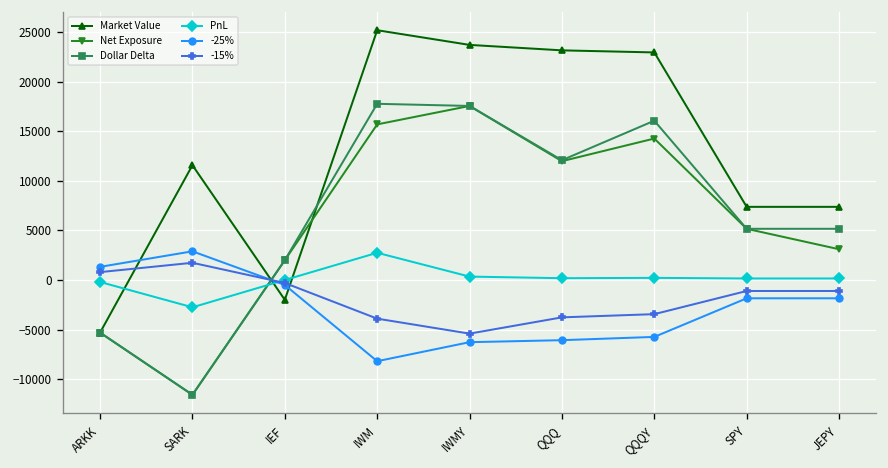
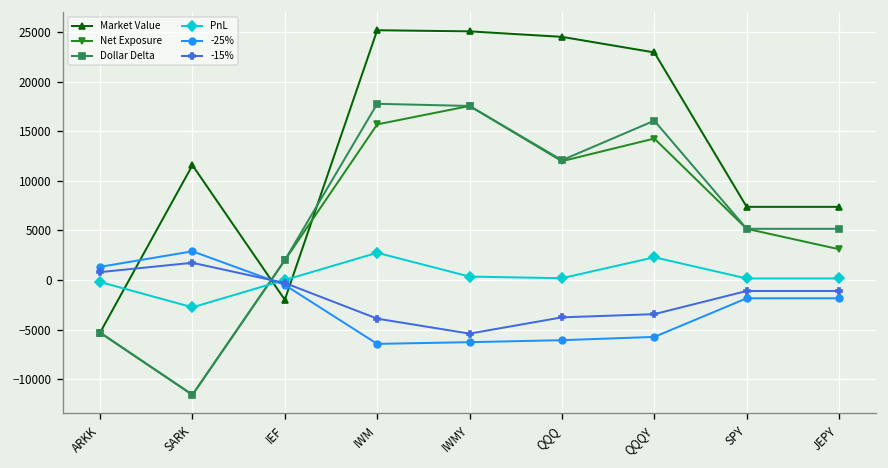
  {
    "Market Value": {
      "SARK": 12000,
      "IEF": -2000,
      "IWM": 25000,
-     "IWMY": 24000,
-     "QQQ": 23000,
+     "IWMY": 25000,
+     "QQQ": 25000,
      "QQQY": 23000,
      "SPY": 7000,
      "JEPY": 7000
    },
    "PnL": {
      "ARKK": 0,
      "SARK": -3000,
      "IWM": 3000,
      "IWMY": 0,
      "QQQ": 0,
-     "QQQY": 0,
+     "QQQY": 2000,
      "SPY": 0,
      "JEPY": 0
    },
    "-25%": {
      "ARKK": 1000,
      "SARK": 3000,
-     "IWM": -8000,
+     "IWM": -6000,
      "IWMY": -6000,
      "QQQ": -6000,
      "QQQY": -6000,
      "SPY": -2000,
      "JEPY": -2000
    },
    "-15%": {
      "ARKK": 1000,
      "SARK": 2000,
      "IWM": -4000,
      "IWMY": -5000,
      "QQQ": -4000,
      "QQQY": -3000,
      "SPY": -1000,
      "JEPY": -1000
    }
  }
